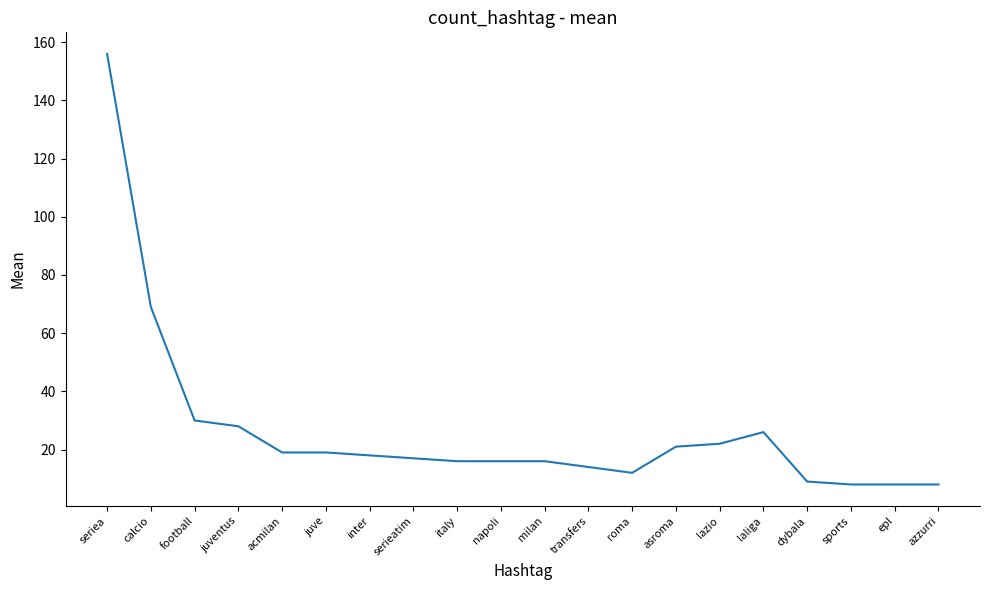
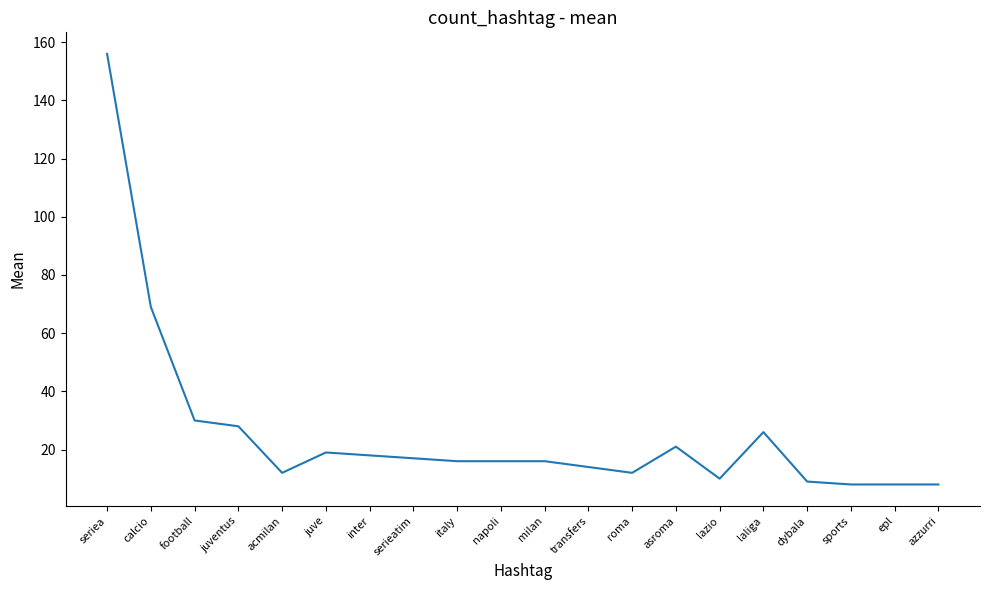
  {
    "seriea": 156,
    "calcio": 69,
    "football": 30,
    "juventus": 28,
-   "acmilan": 19,
+   "acmilan": 12,
    "juve": 19,
    "inter": 18,
    "serieatim": 17,
    "italy": 16,
    "napoli": 16,
    "milan": 16,
    "transfers": 14,
    "roma": 12,
    "asroma": 21,
-   "lazio": 22,
+   "lazio": 10,
    "laliga": 26,
    "dybala": 9,
    "sports": 8,
    "epl": 8,
    "azzurri": 8
  }
